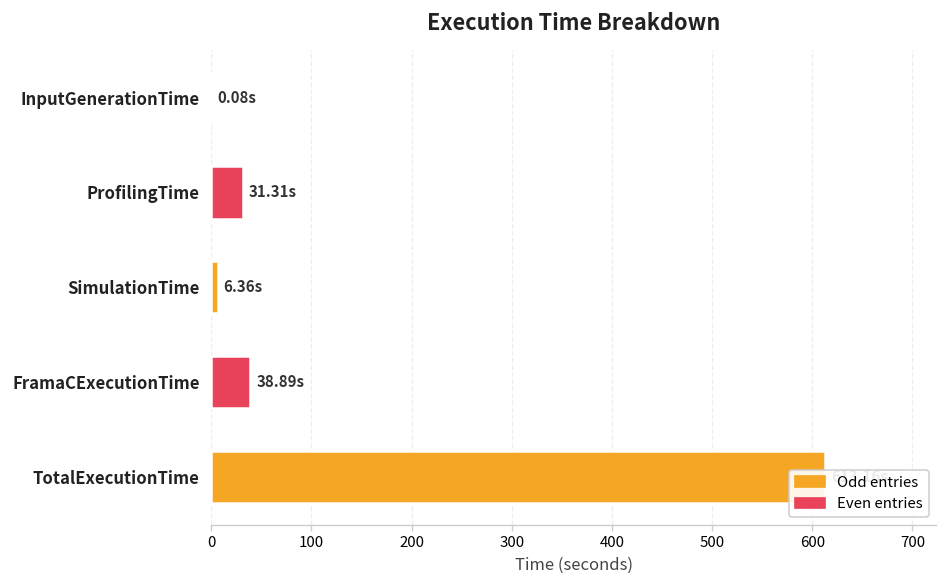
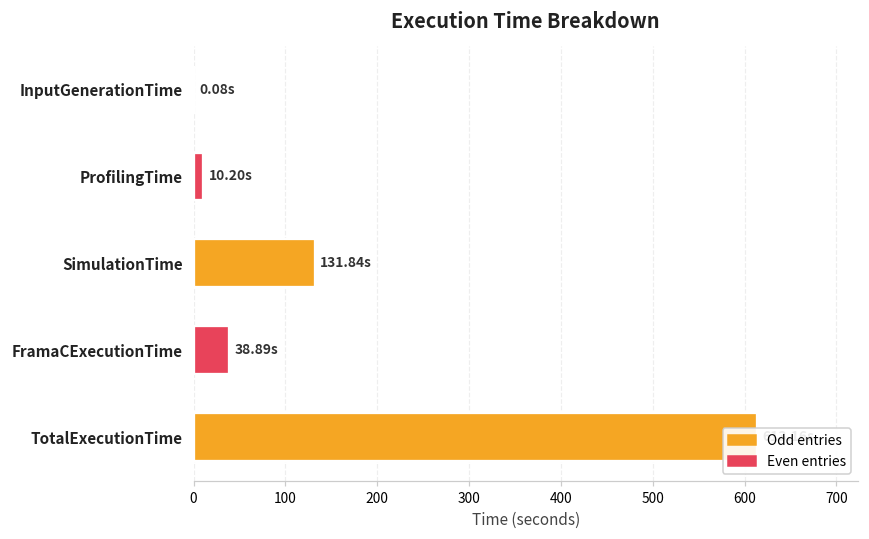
  {
    "InputGenerationTime": "0.08s",
-   "ProfilingTime": "31.31s",
-   "SimulationTime": "6.36s",
+   "ProfilingTime": "10.20s",
+   "SimulationTime": "131.84s",
    "FramaCExecutionTime": "38.89s"
  }
